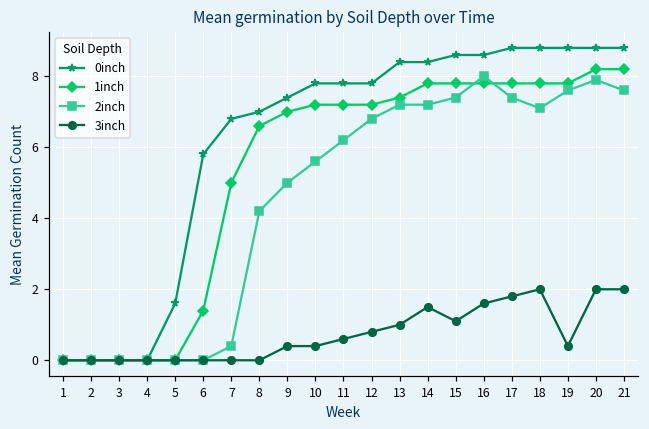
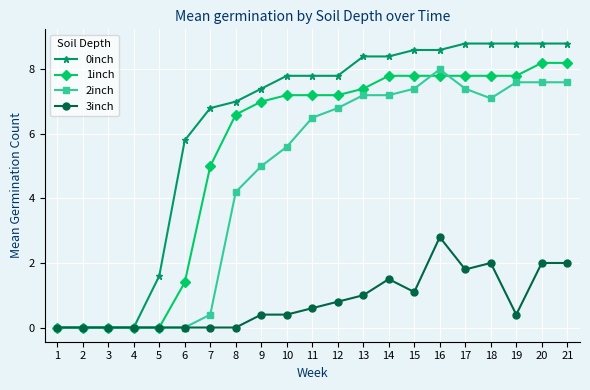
  {
    "2inch": {
      "7": 0.4,
      "8": 4.2,
      "9": 5.0,
      "10": 5.6,
-     "11": 6.2,
+     "11": 6.5,
      "12": 6.8,
      "13": 7.2,
      "14": 7.2,
      "15": 7.4,
      "16": 8.0,
      "17": 7.4,
      "18": 7.1,
      "19": 7.6,
-     "20": 7.9,
+     "20": 7.6,
      "21": 7.6
    },
    "3inch": {
      "7": 0.0,
      "8": 0.0,
      "9": 0.4,
      "10": 0.4,
      "11": 0.6,
      "12": 0.8,
      "13": 1.0,
      "14": 1.5,
      "15": 1.1,
-     "16": 1.6,
+     "16": 2.8,
      "17": 1.8,
      "18": 2.0,
      "19": 0.4,
      "20": 2.0,
      "21": 2.0
    }
  }
